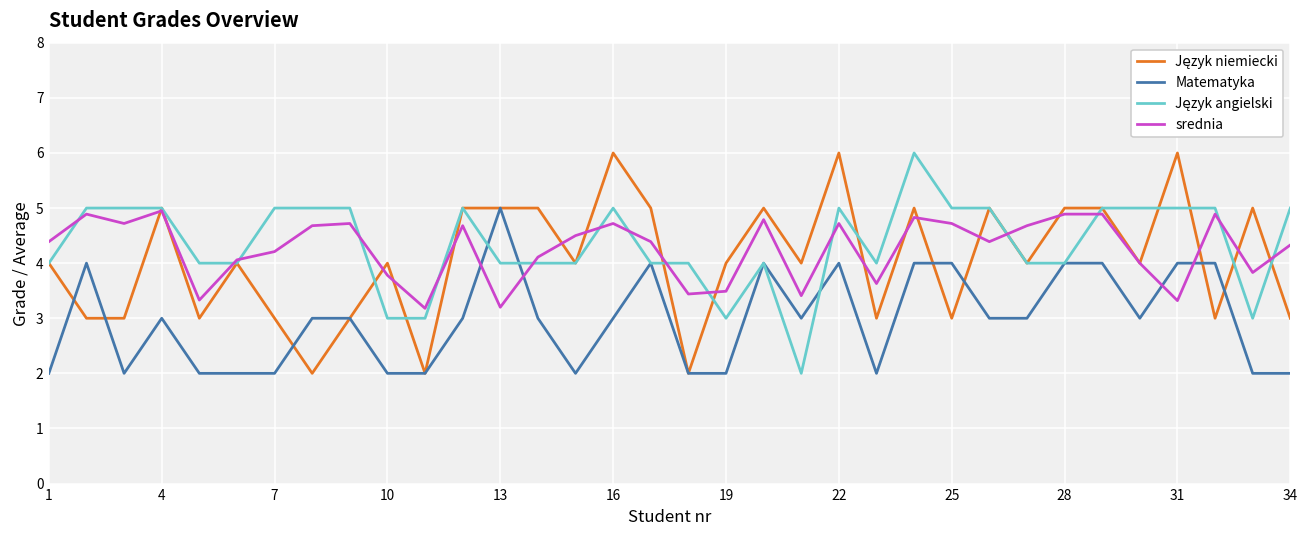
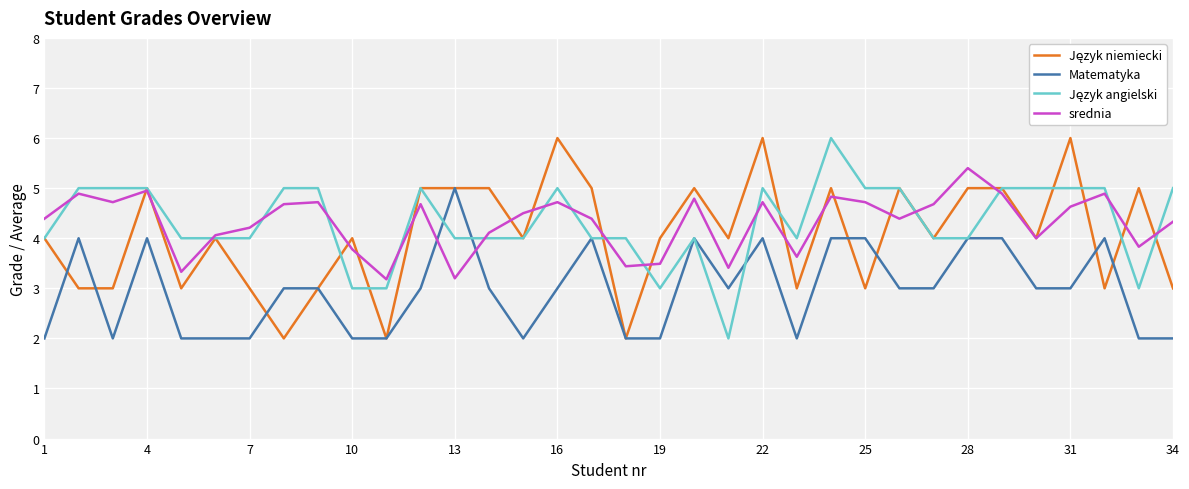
  {
    "Język niemiecki": {
      "7": 3.0,
      "10": 4.0,
      "16": 6.0,
      "19": 4.0,
      "22": 6.0,
      "25": 3.0,
      "28": 5.0,
      "31": 6.0,
      "34": 3.0
    },
    "Matematyka": {
      "1": 2,
-     "4": 3,
+     "4": 4,
      "7": 2,
      "10": 2,
      "16": 3,
      "19": 2,
      "22": 4,
      "25": 4,
-     "31": 4,
+     "31": 3,
      "34": 2
    },
    "Język angielski": {
-     "7": 5,
+     "7": 4,
      "10": 3,
      "13": 4,
      "16": 5,
      "19": 3,
      "22": 5,
      "25": 5,
      "31": 5,
      "34": 5
    },
    "srednia": {
      "1": 4.4,
      "4": 5.0,
      "7": 4.2,
      "10": 3.8,
      "13": 3.2,
      "16": 4.7,
      "19": 3.5,
      "22": 4.7,
      "25": 4.7,
-     "28": 4.9,
-     "31": 3.3,
+     "28": 5.4,
+     "31": 4.6,
      "34": 4.3
    }
  }
